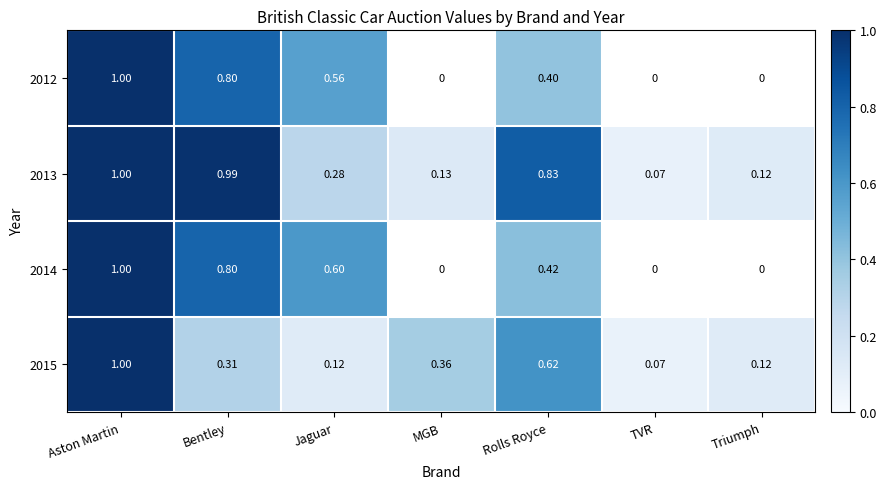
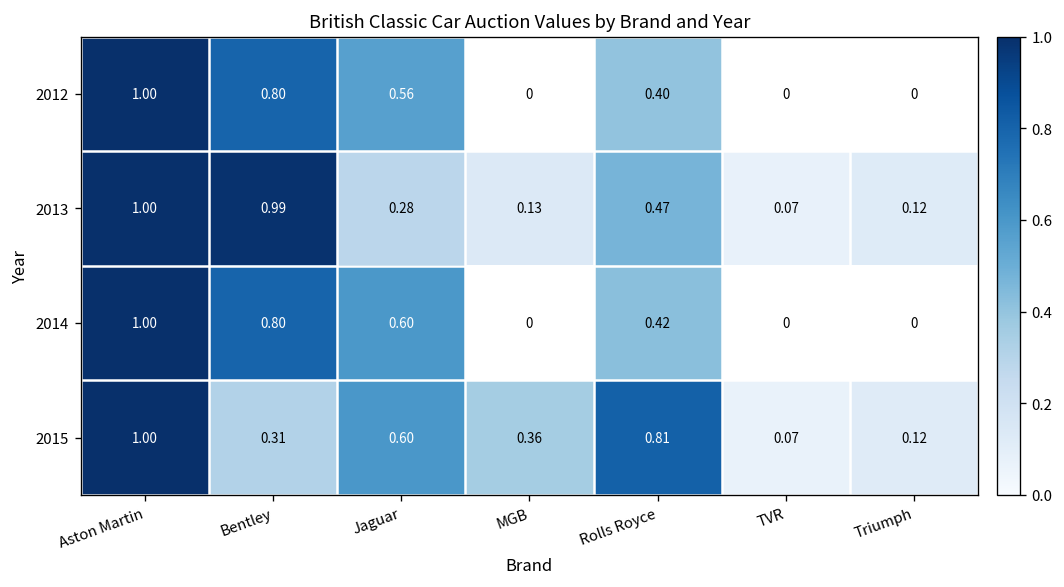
  {
    "2012": {
      "Aston Martin": 1.00,
      "Bentley": 0.80,
      "Jaguar": 0.56,
      "Rolls Royce": 0.40
    },
    "2013": {
      "Aston Martin": 1.00,
      "Bentley": 0.99,
      "Jaguar": 0.28,
      "MGB": 0.13,
-     "Rolls Royce": 0.83,
+     "Rolls Royce": 0.47,
      "TVR": 0.07,
      "Triumph": 0.12
    },
    "2014": {
      "Aston Martin": 1.00,
      "Bentley": 0.80,
      "Jaguar": 0.60,
      "Rolls Royce": 0.42
    },
    "2015": {
      "Aston Martin": 1.00,
      "Bentley": 0.31,
-     "Jaguar": 0.12,
+     "Jaguar": 0.60,
      "MGB": 0.36,
-     "Rolls Royce": 0.62,
+     "Rolls Royce": 0.81,
      "TVR": 0.07,
      "Triumph": 0.12
    }
  }
